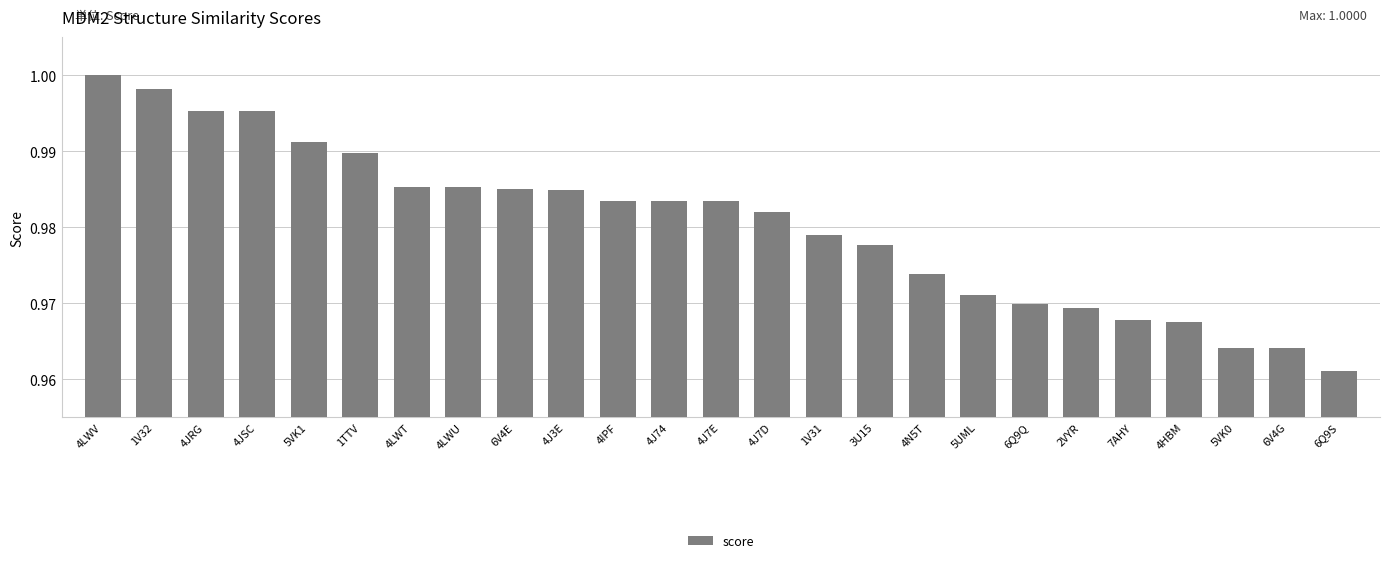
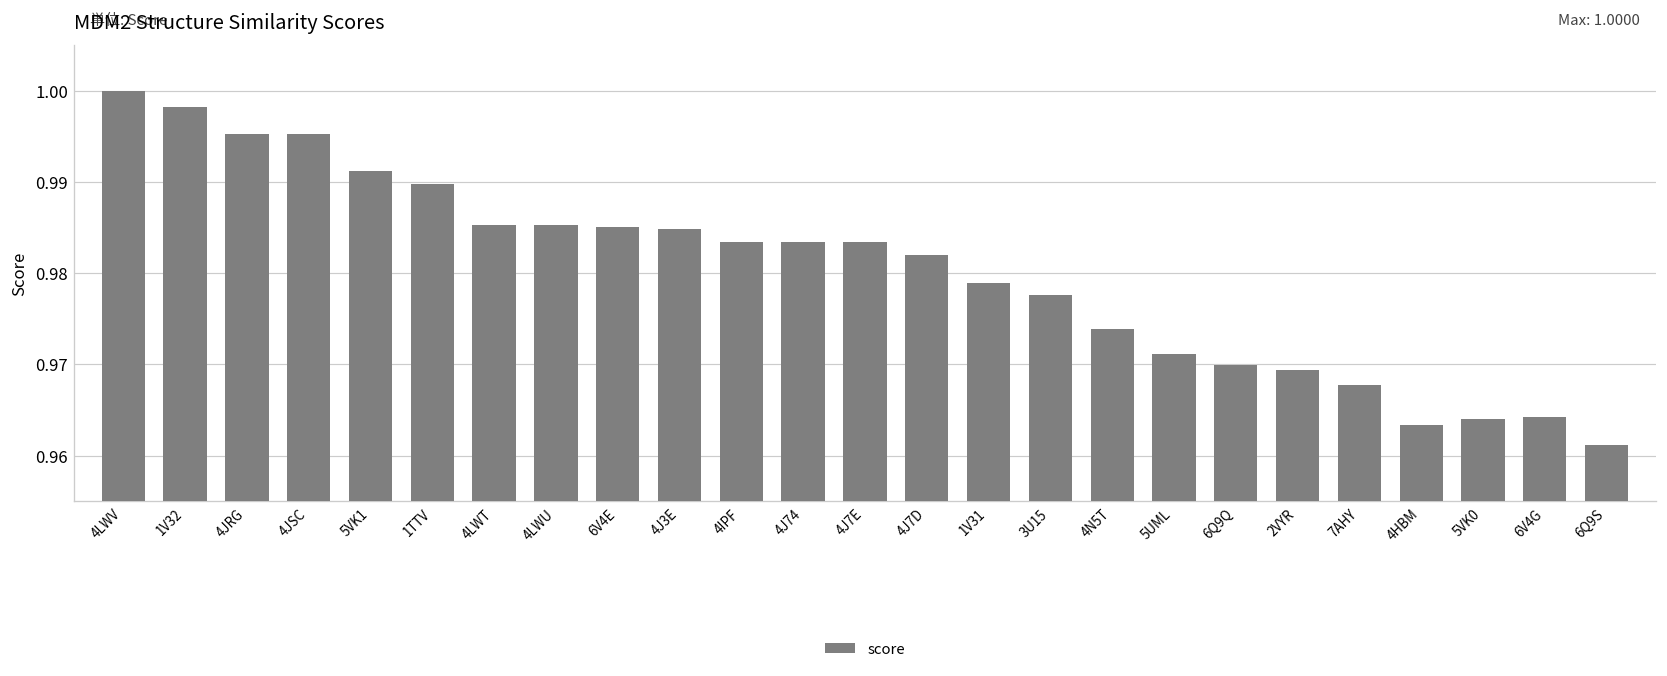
  {
    "4LWV": 1.000,
    "1V32": 0.998,
    "4JRG": 0.995,
    "4JSC": 0.995,
    "5VK1": 0.991,
    "1TTV": 0.990,
    "4LWT": 0.985,
    "4LWU": 0.985,
    "6V4E": 0.985,
    "4J3E": 0.985,
    "4IPF": 0.983,
    "4J74": 0.983,
    "4J7E": 0.983,
    "4J7D": 0.982,
    "1V31": 0.979,
    "3U15": 0.978,
    "4N5T": 0.974,
    "5UML": 0.971,
    "6Q9Q": 0.970,
    "2VYR": 0.969,
    "7AHY": 0.968,
-   "4HBM": 0.968,
+   "4HBM": 0.963,
    "5VK0": 0.964,
    "6V4G": 0.964,
    "6Q9S": 0.961
  }
